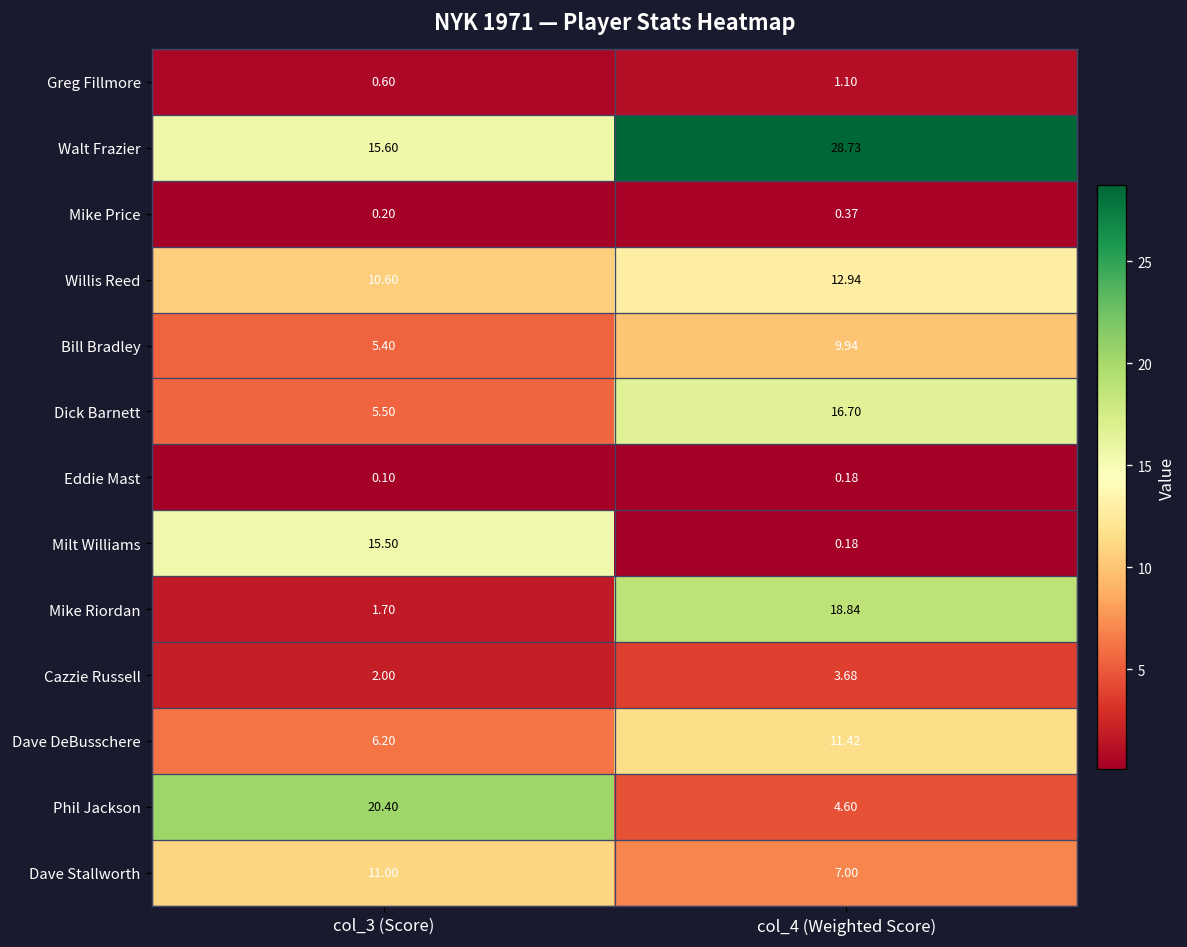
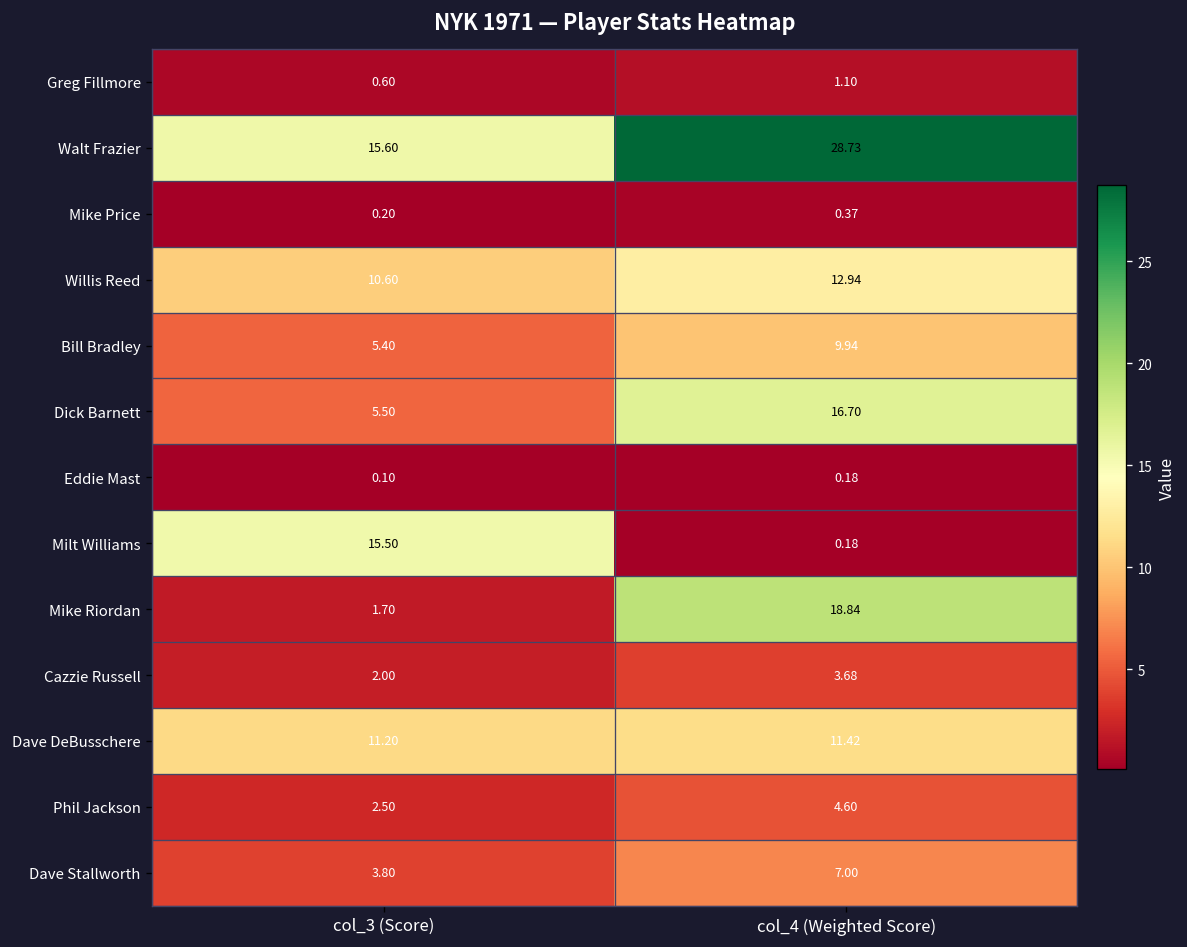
  {
    "Greg Fillmore": {
      "col_3 (Score)": 0.60,
      "col_4 (Weighted Score)": 1.10
    },
    "Walt Frazier": {
      "col_3 (Score)": 15.60,
      "col_4 (Weighted Score)": 28.73
    },
    "Mike Price": {
      "col_3 (Score)": 0.20,
      "col_4 (Weighted Score)": 0.37
    },
    "Willis Reed": {
      "col_3 (Score)": 10.60,
      "col_4 (Weighted Score)": 12.94
    },
    "Bill Bradley": {
      "col_3 (Score)": 5.40,
      "col_4 (Weighted Score)": 9.94
    },
    "Dick Barnett": {
      "col_3 (Score)": 5.50,
      "col_4 (Weighted Score)": 16.70
    },
    "Eddie Mast": {
      "col_3 (Score)": 0.10,
      "col_4 (Weighted Score)": 0.18
    },
    "Milt Williams": {
      "col_3 (Score)": 15.50,
      "col_4 (Weighted Score)": 0.18
    },
    "Mike Riordan": {
      "col_3 (Score)": 1.70,
      "col_4 (Weighted Score)": 18.84
    },
    "Cazzie Russell": {
      "col_3 (Score)": 2.00,
      "col_4 (Weighted Score)": 3.68
    },
    "Dave DeBusschere": {
-     "col_3 (Score)": 6.20,
+     "col_3 (Score)": 11.20,
      "col_4 (Weighted Score)": 11.42
    },
    "Phil Jackson": {
-     "col_3 (Score)": 20.40,
+     "col_3 (Score)": 2.50,
      "col_4 (Weighted Score)": 4.60
    },
    "Dave Stallworth": {
-     "col_3 (Score)": 11.00,
+     "col_3 (Score)": 3.80,
      "col_4 (Weighted Score)": 7.00
    }
  }
